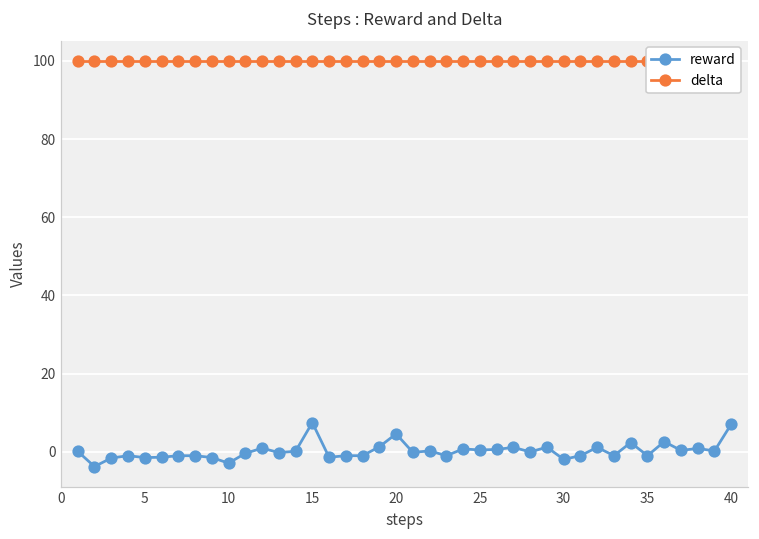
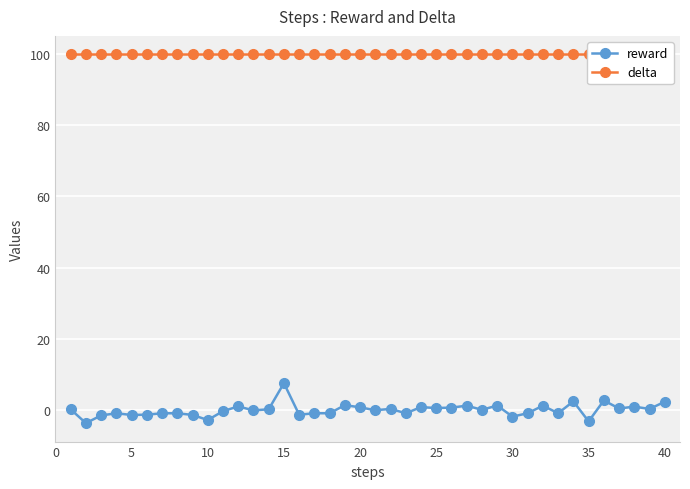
  {
    "reward": {
      "5": -1,
      "10": -3,
      "15": 7,
-     "20": 5,
+     "20": 1,
      "25": 0,
      "30": -2,
-     "35": -1,
-     "40": 7
+     "35": -3,
+     "40": 2
    },
    "delta": {
      "5": 100,
      "10": 100,
      "15": 100,
      "20": 100,
      "25": 100,
      "30": 100
    }
  }
